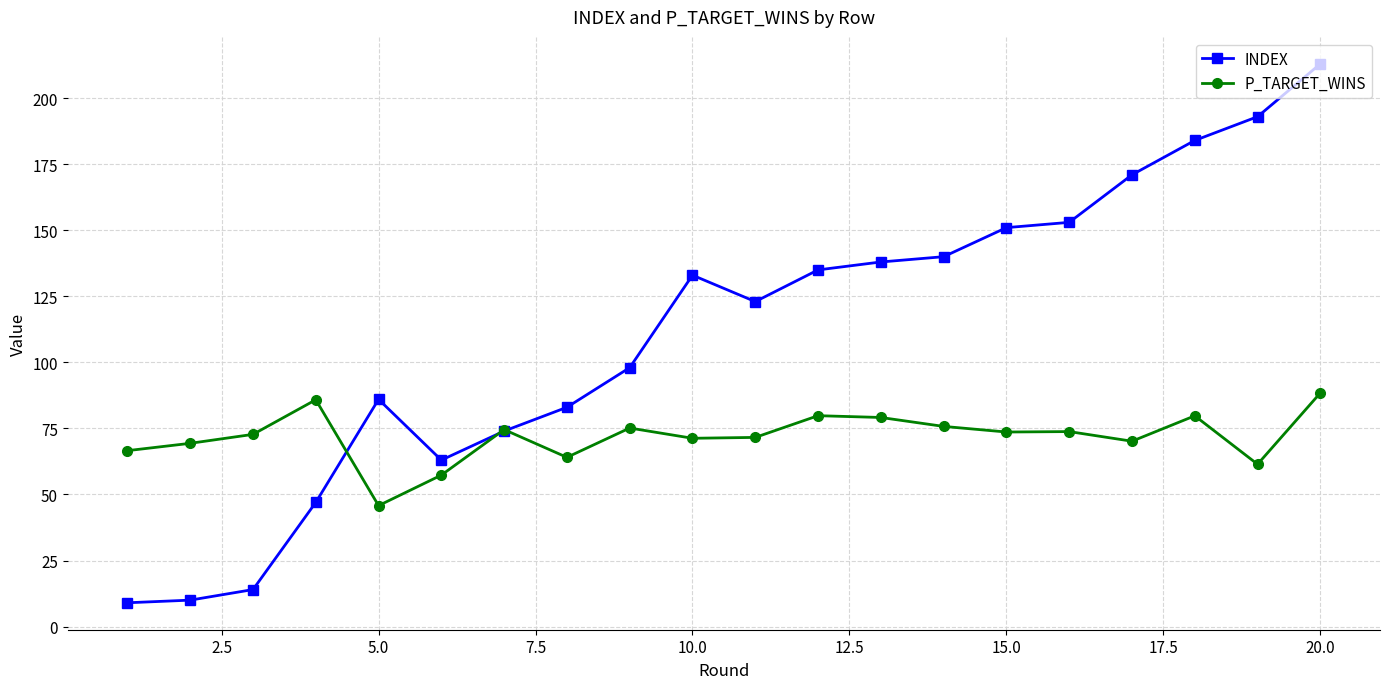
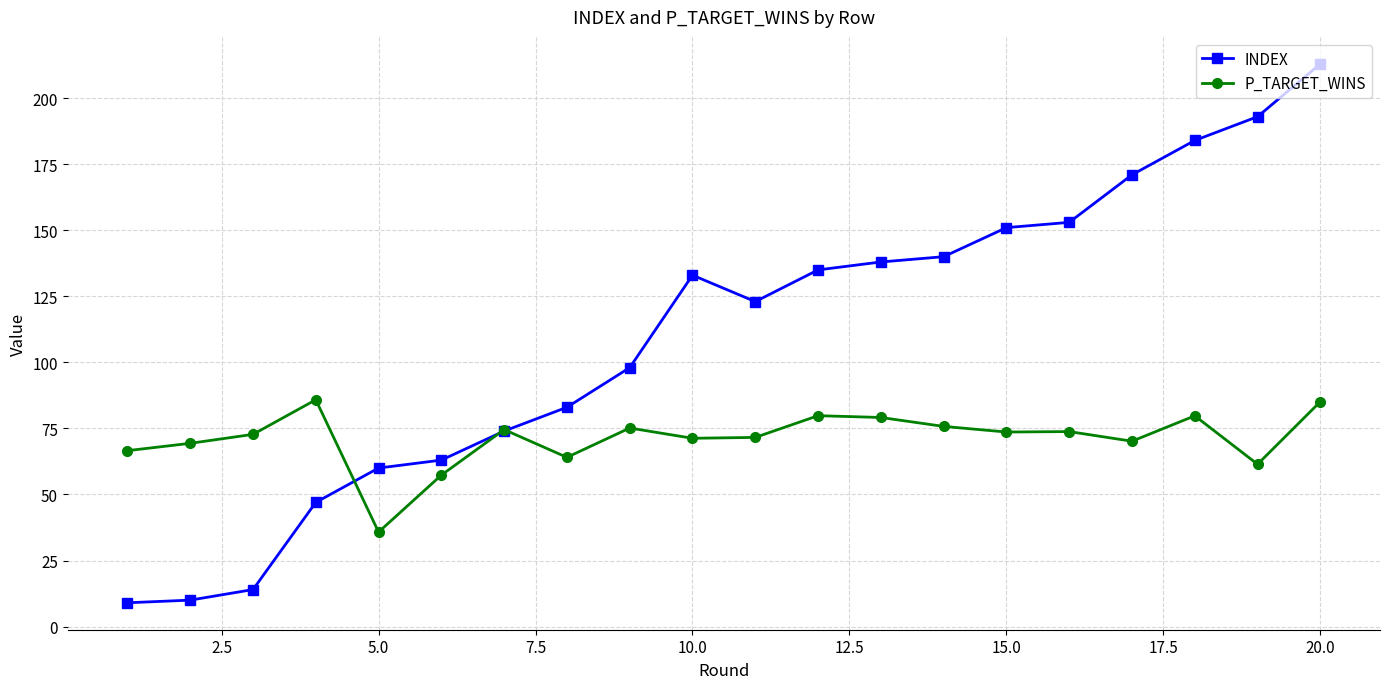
  {
    "INDEX": {
-     "5.0": 86,
+     "5.0": 60,
      "10.0": 133,
      "15.0": 151
    },
    "P_TARGET_WINS": {
-     "5.0": 46,
+     "5.0": 36,
      "10.0": 71,
      "15.0": 74,
-     "20.0": 88
+     "20.0": 85
    }
  }
